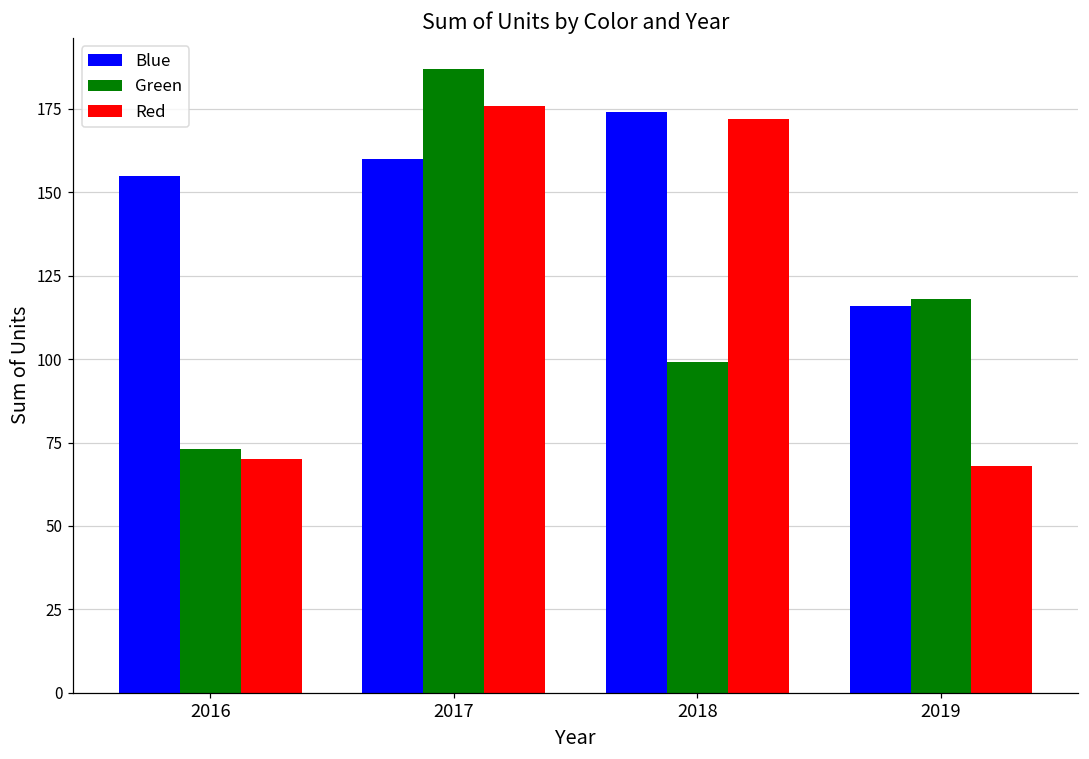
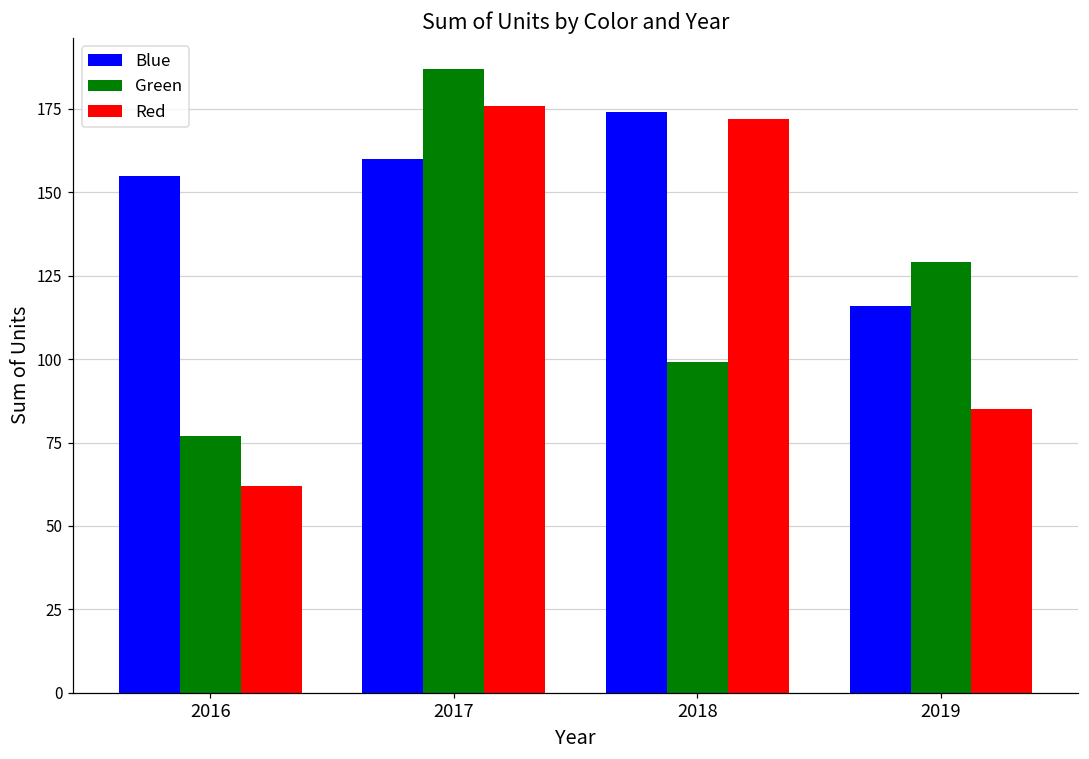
  {
    "Blue": {
      "2016": 155,
      "2017": 160,
      "2018": 174,
      "2019": 116
    },
    "Green": {
-     "2016": 73,
+     "2016": 77,
      "2017": 187,
      "2018": 99,
-     "2019": 118
+     "2019": 129
    },
    "Red": {
-     "2016": 70,
+     "2016": 62,
      "2017": 176,
      "2018": 172,
-     "2019": 68
+     "2019": 85
    }
  }
